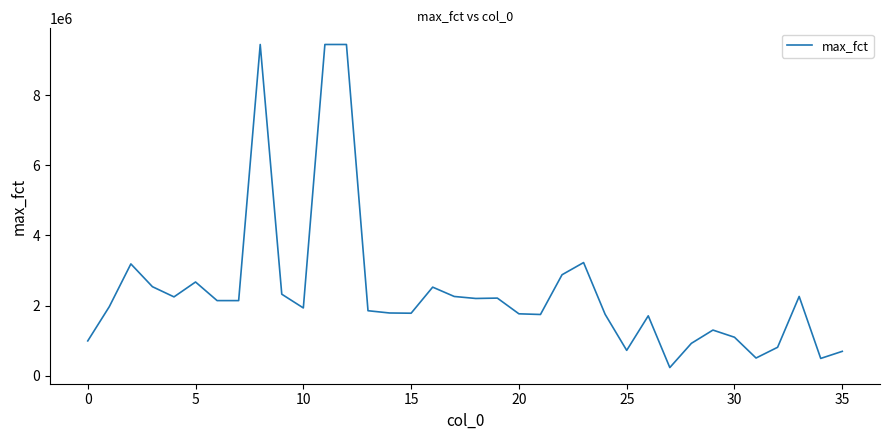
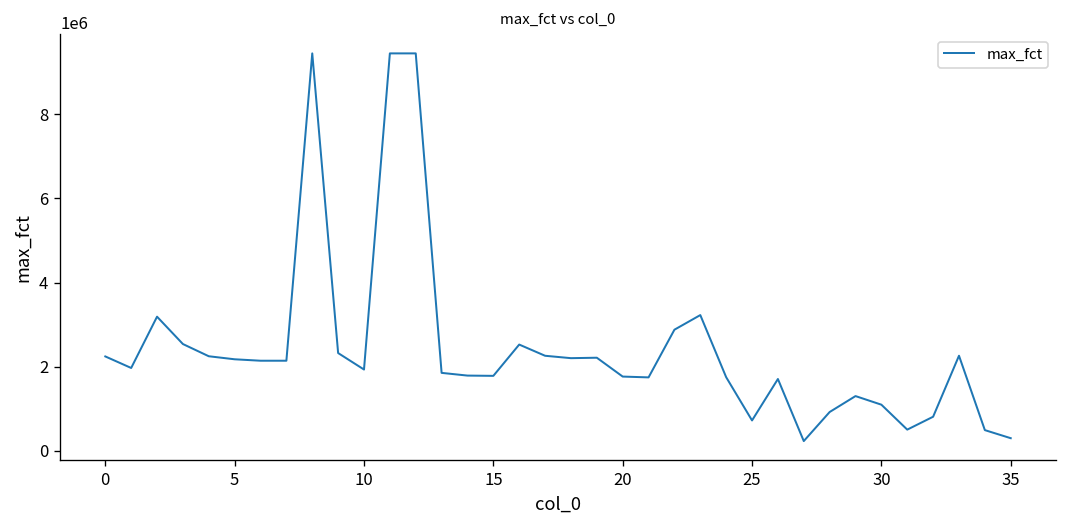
  {
-   "0": 1000000,
-   "5": 2700000,
+   "0": 2200000,
+   "5": 2200000,
    "10": 1900000,
    "15": 1800000,
    "20": 1800000,
    "25": 700000,
    "30": 1100000,
-   "35": 700000
+   "35": 300000
  }
